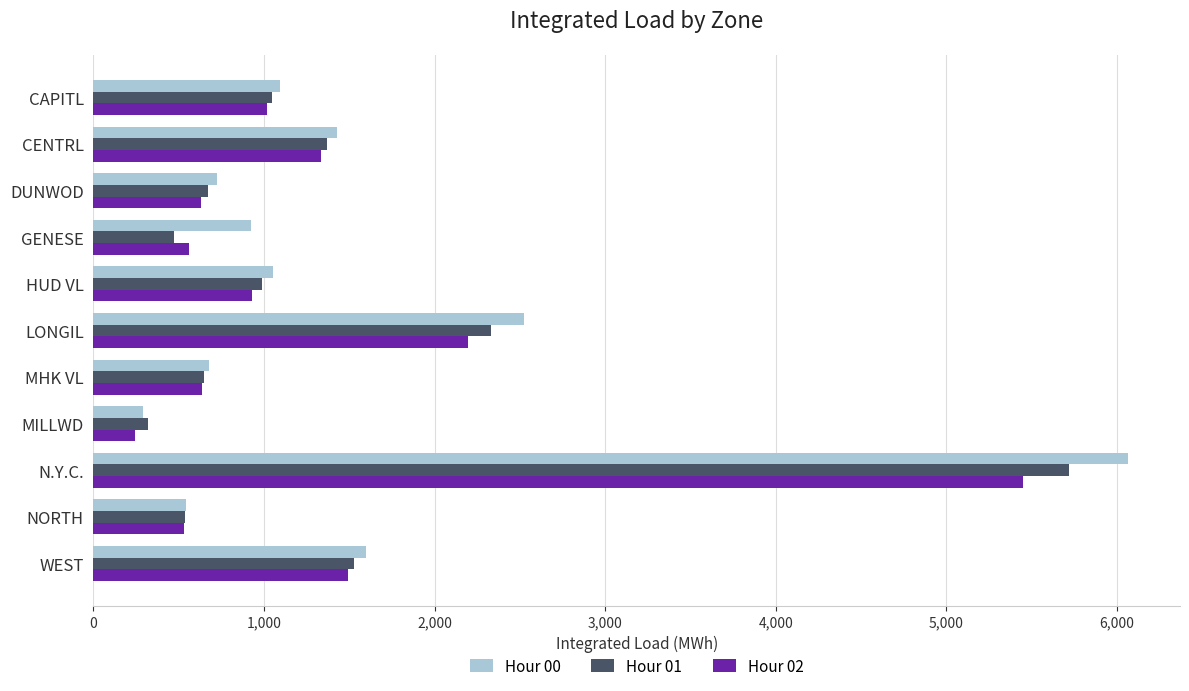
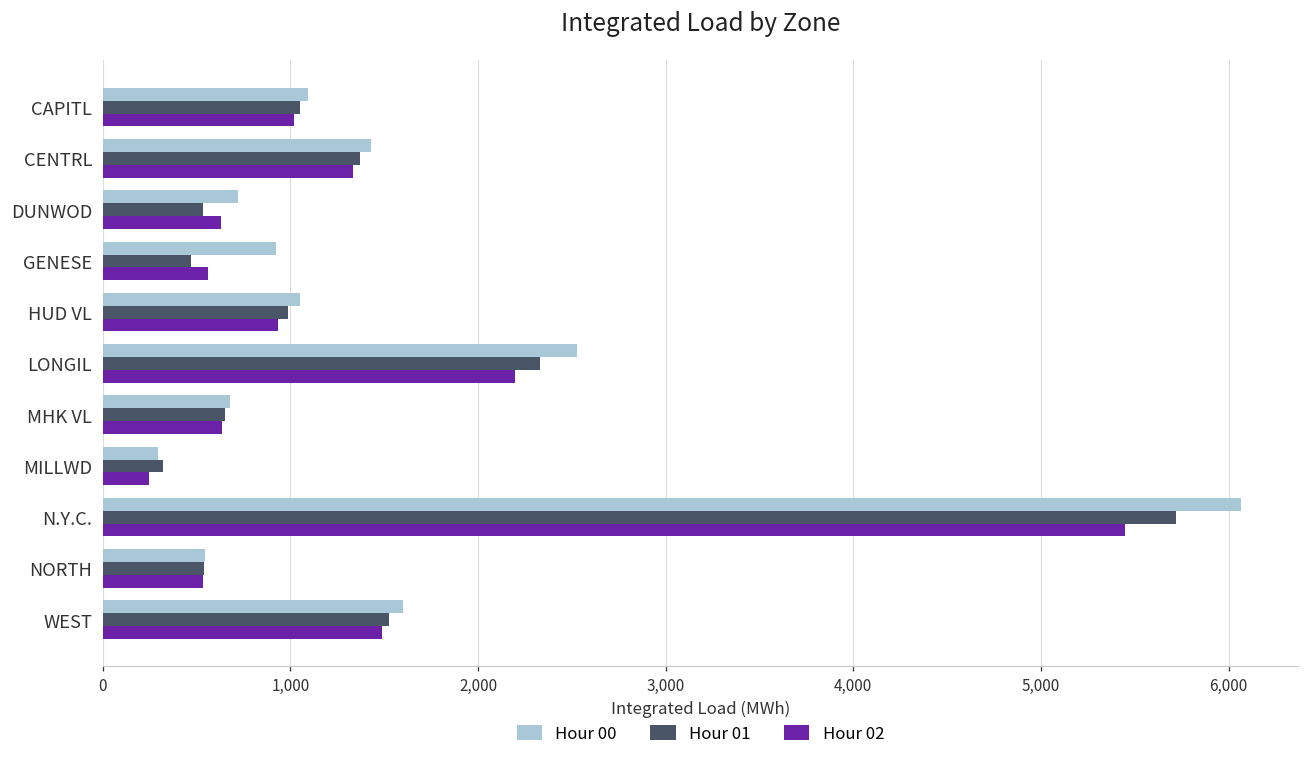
  {
    "Hour 00": {
      "CAPITL": "1,100",
      "CENTRL": "1,430",
      "DUNWOD": "720",
      "GENESE": "920",
      "HUD VL": "1,050",
      "LONGIL": "2,530",
      "MHK VL": "680",
      "MILLWD": "290",
      "N.Y.C.": "6,070",
      "NORTH": "540",
      "WEST": "1,600"
    },
    "Hour 01": {
      "CAPITL": "1,050",
      "CENTRL": "1,370",
-     "DUNWOD": "670",
+     "DUNWOD": "530",
      "GENESE": "470",
      "HUD VL": "990",
      "LONGIL": "2,330",
      "MHK VL": "650",
      "MILLWD": "320",
      "N.Y.C.": "5,720",
      "NORTH": "540",
      "WEST": "1,530"
    },
    "Hour 02": {
      "CAPITL": "1,020",
      "CENTRL": "1,330",
      "DUNWOD": "630",
      "GENESE": "560",
      "HUD VL": "930",
      "LONGIL": "2,200",
      "MHK VL": "630",
      "MILLWD": "250",
      "N.Y.C.": "5,450",
      "NORTH": "530",
      "WEST": "1,490"
    }
  }
